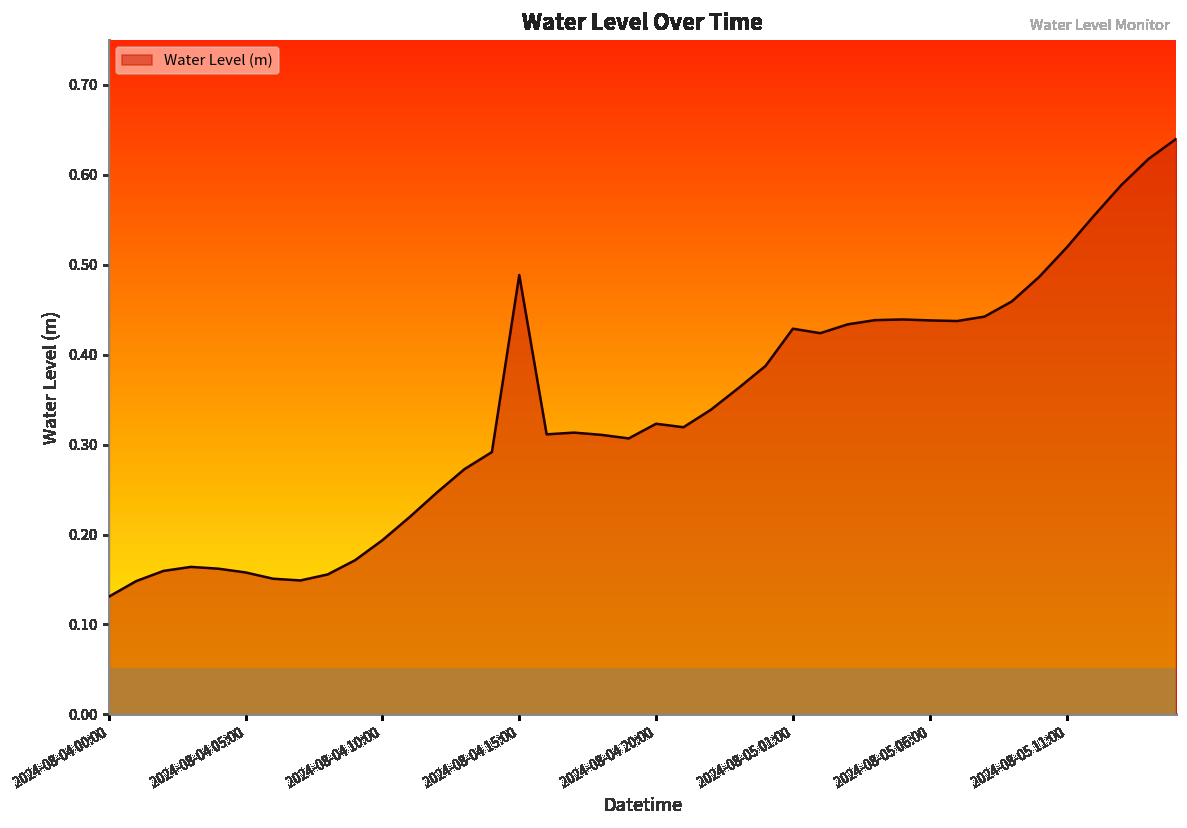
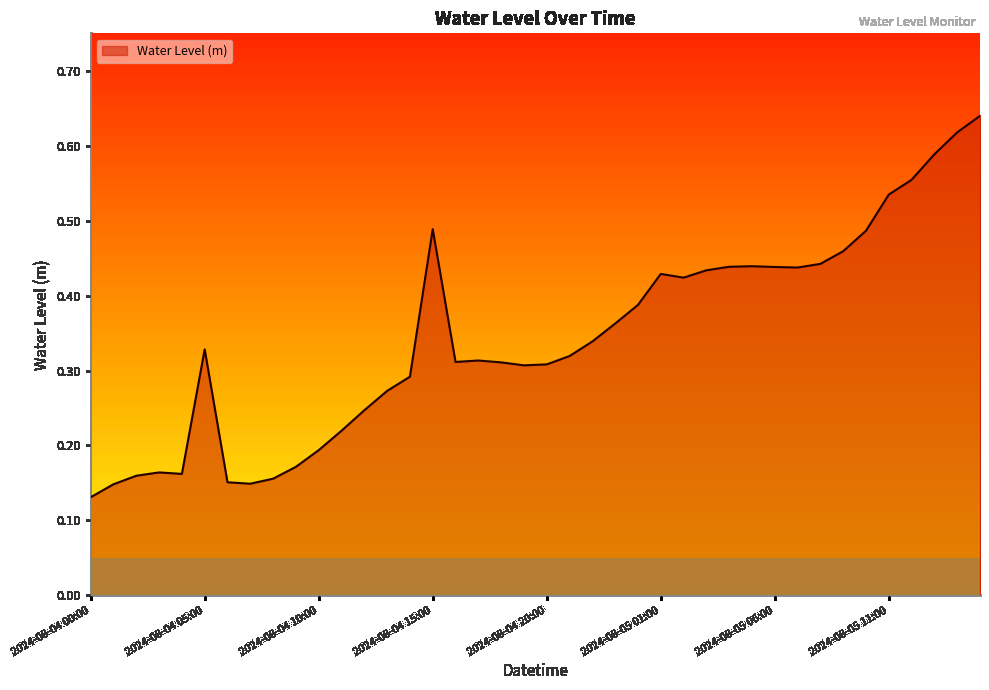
  {
    "2024-08-04 00:00": 0.13,
-   "2024-08-04 05:00": 0.16,
+   "2024-08-04 05:00": 0.33,
    "2024-08-04 10:00": 0.19,
    "2024-08-04 15:00": 0.49,
-   "2024-08-04 20:00": 0.32,
+   "2024-08-04 20:00": 0.31,
    "2024-08-05 01:00": 0.43,
    "2024-08-05 06:00": 0.44,
-   "2024-08-05 11:00": 0.52
+   "2024-08-05 11:00": 0.53
  }
